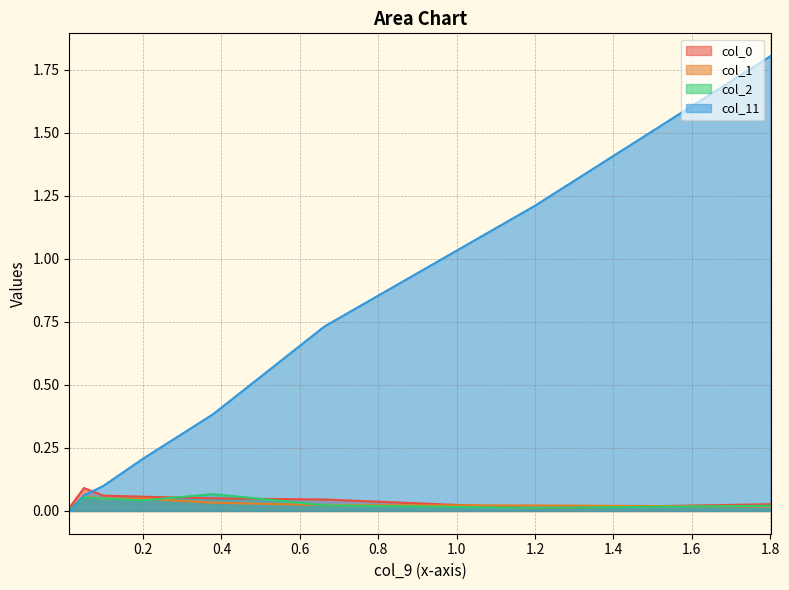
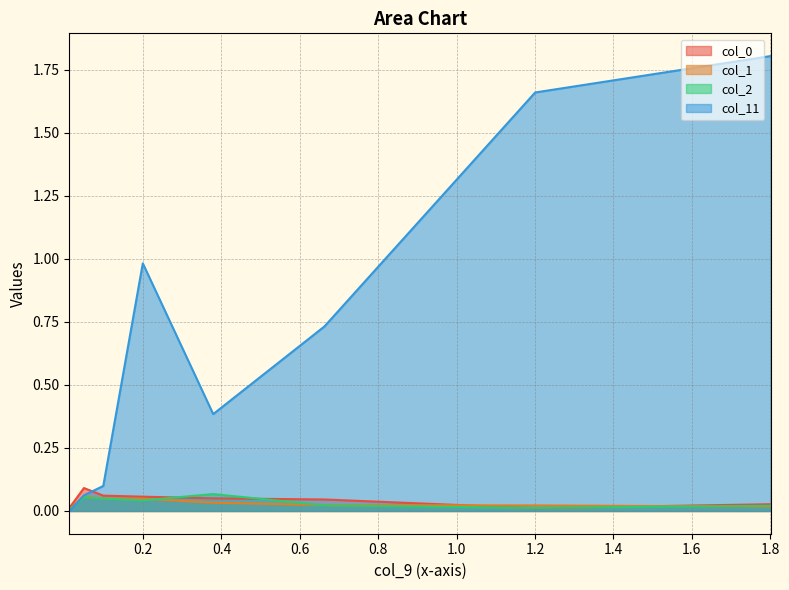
  {
    "col_11": {
-     "0.2": 0.21,
-     "1.2": 1.21,
+     "0.2": 0.98,
+     "1.2": 1.66,
      "1.8": 1.81
    }
  }
